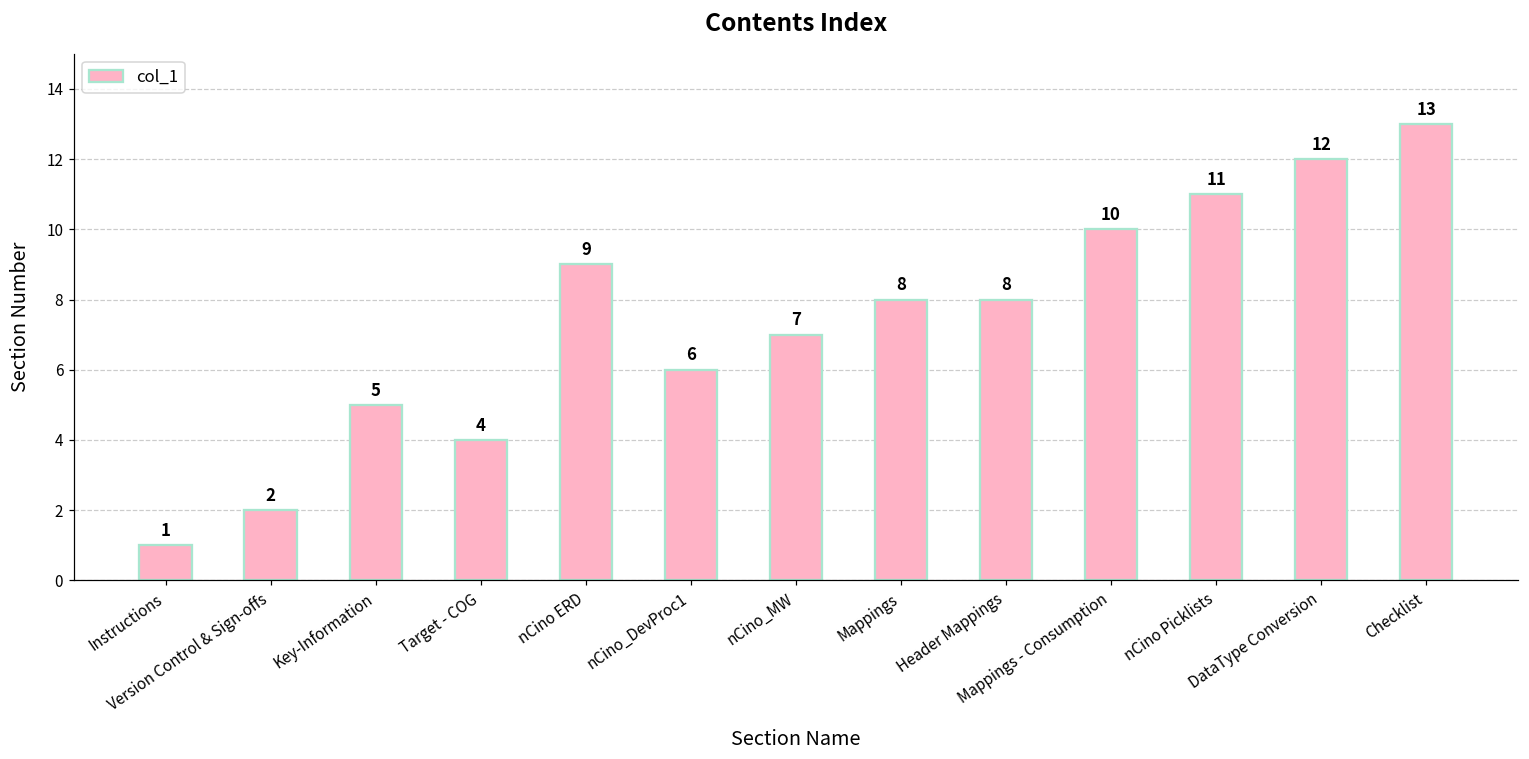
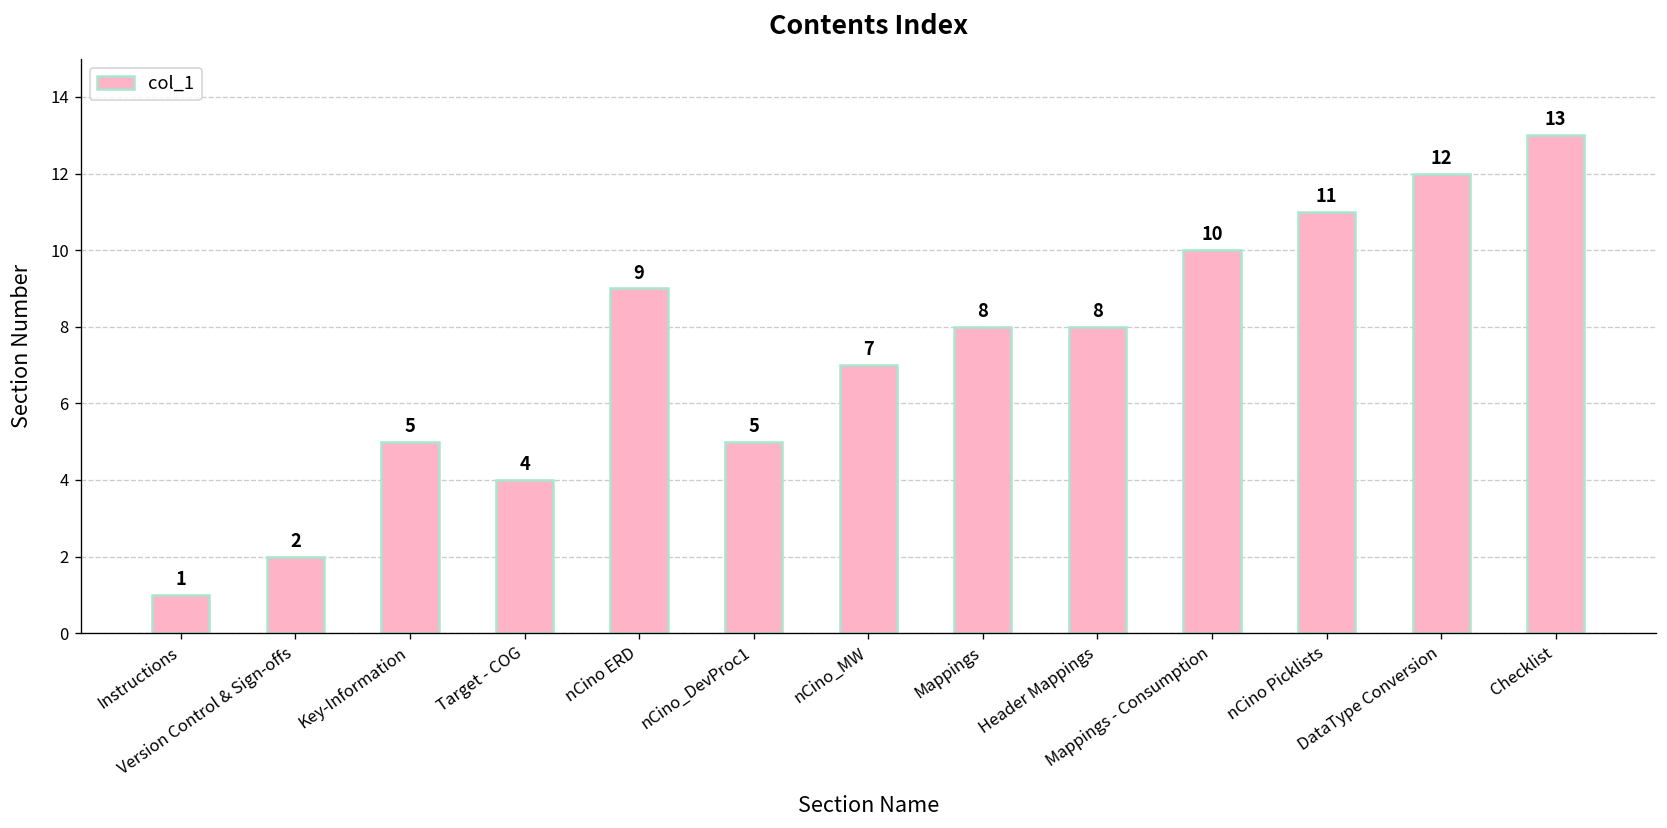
  {
    "Instructions": 1,
    "Version Control & Sign-offs": 2,
    "Key-Information": 5,
    "Target - COG": 4,
    "nCino ERD": 9,
-   "nCino_DevProc1": 6,
+   "nCino_DevProc1": 5,
    "nCino_MW": 7,
    "Mappings": 8,
    "Header Mappings": 8,
    "Mappings - Consumption": 10,
    "nCino Picklists": 11,
    "DataType Conversion": 12,
    "Checklist": 13
  }
